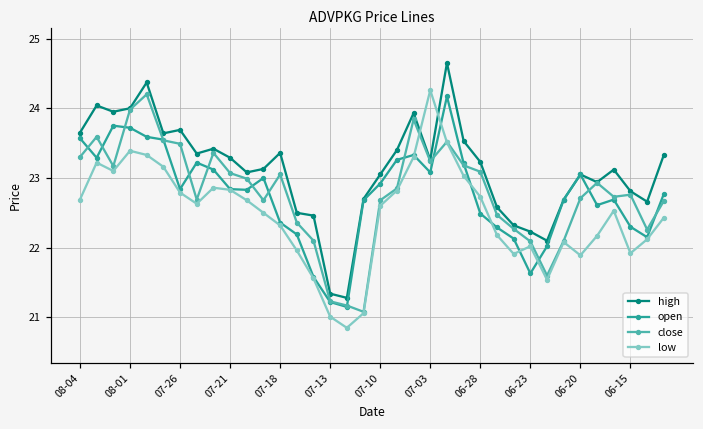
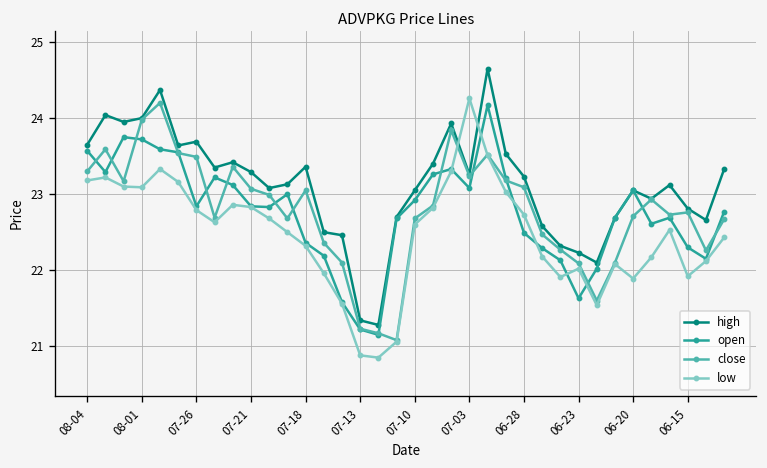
  {
    "low": {
-     "08-04": 22.7,
-     "08-01": 23.4,
+     "08-04": 23.2,
+     "08-01": 23.1,
      "07-26": 22.8,
      "07-18": 22.3,
-     "07-13": 21.0,
+     "07-13": 20.9,
      "07-10": 22.6,
      "07-03": 24.3,
      "06-28": 22.7,
      "06-23": 22.0,
      "06-20": 21.9,
      "06-15": 21.9
    }
  }
